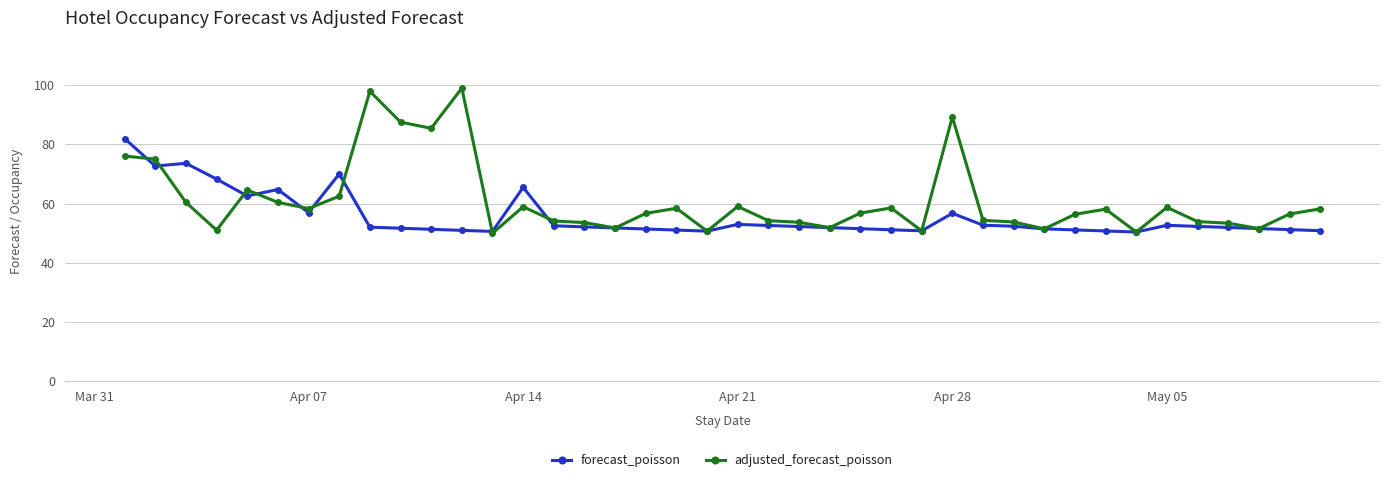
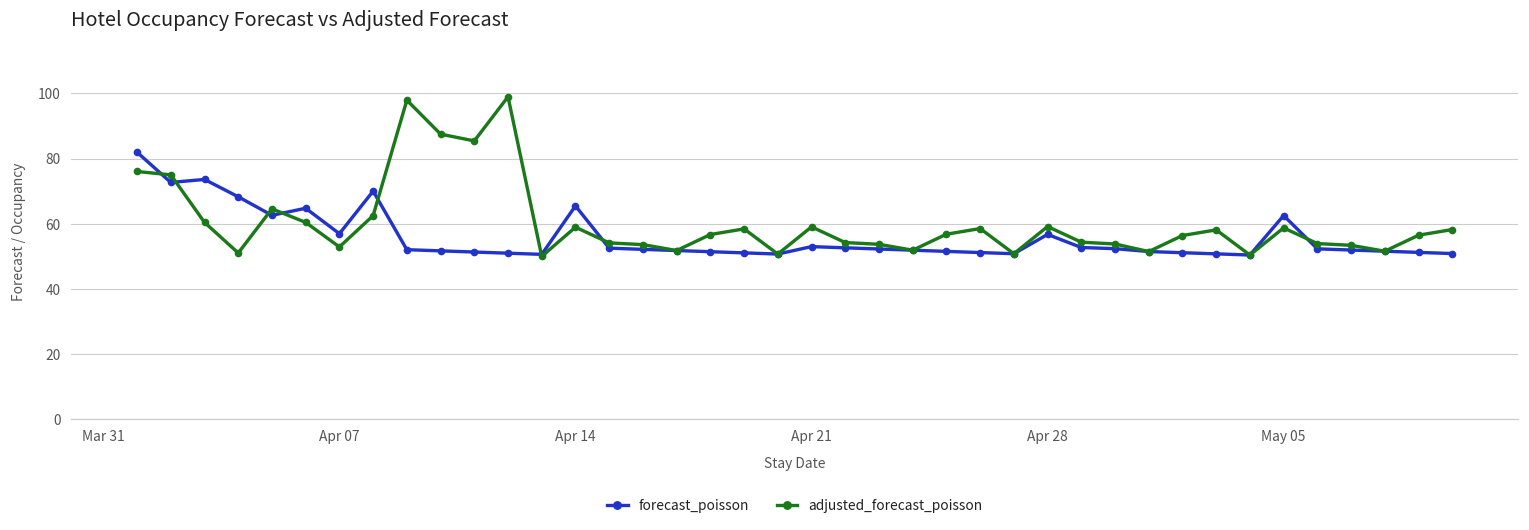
  {
    "forecast_poisson": {
      "Apr 07": 57,
      "Apr 14": 65,
      "Apr 21": 53,
      "Apr 28": 57,
-     "May 05": 53
+     "May 05": 63
    },
    "adjusted_forecast_poisson": {
-     "Apr 07": 58,
+     "Apr 07": 53,
      "Apr 14": 59,
      "Apr 21": 59,
-     "Apr 28": 89,
+     "Apr 28": 59,
      "May 05": 59
    }
  }
